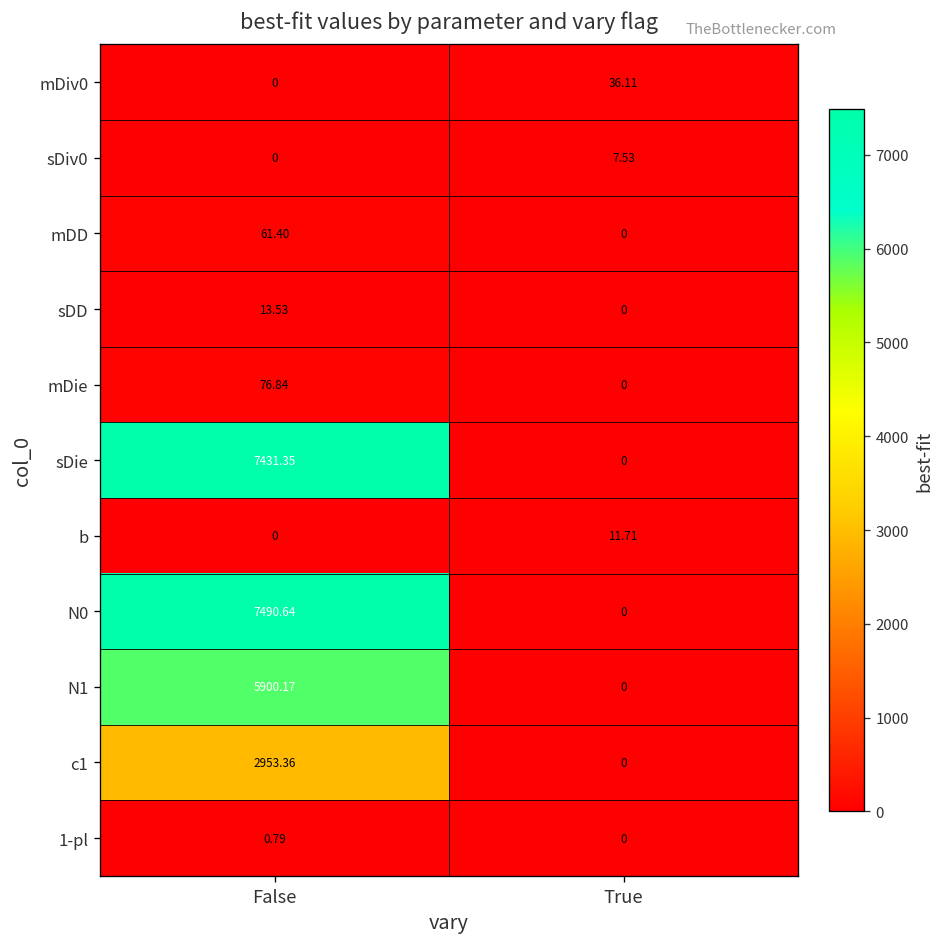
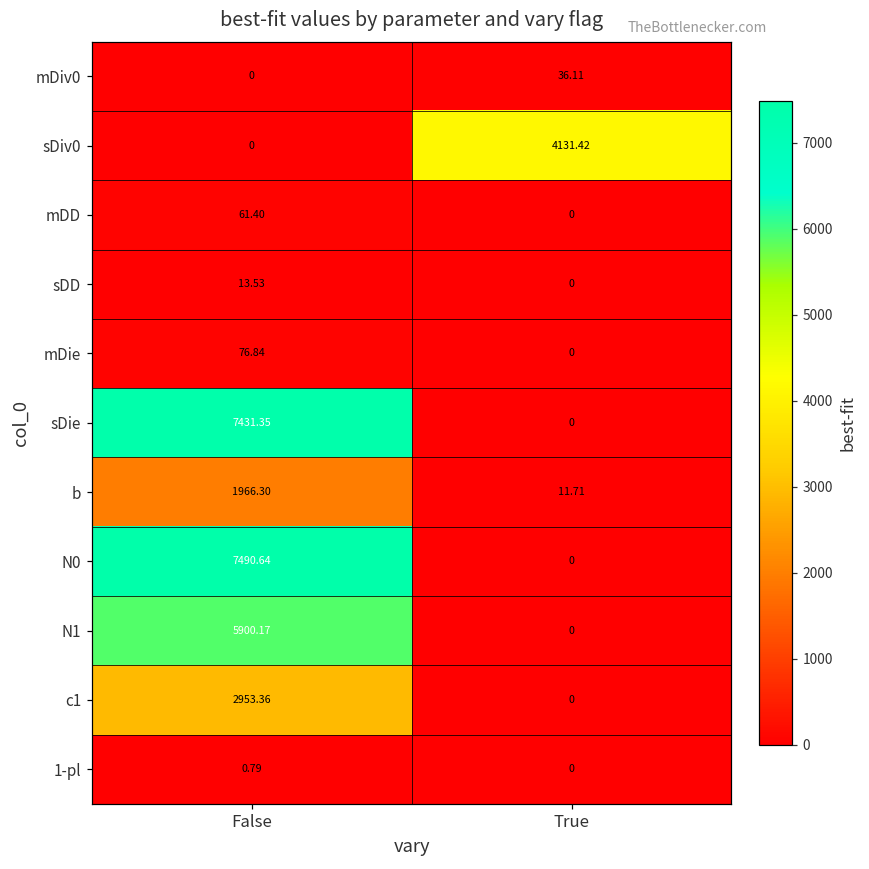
  {
    "mDiv0": {
      "False": 0,
      "True": 36.11
    },
    "sDiv0": {
      "False": 0,
-     "True": 7.53
+     "True": 4131.42
    },
    "mDD": {
      "False": 61.40,
      "True": 0
    },
    "sDD": {
      "False": 13.53,
      "True": 0
    },
    "mDie": {
      "False": 76.84,
      "True": 0
    },
    "sDie": {
      "False": 7431.35,
      "True": 0
    },
    "b": {
-     "False": 0,
+     "False": 1966.30,
      "True": 11.71
    },
    "N0": {
      "False": 7490.64,
      "True": 0
    },
    "N1": {
      "False": 5900.17,
      "True": 0
    },
    "c1": {
      "False": 2953.36,
      "True": 0
    },
    "1-pl": {
      "False": 0.79,
      "True": 0
    }
  }
